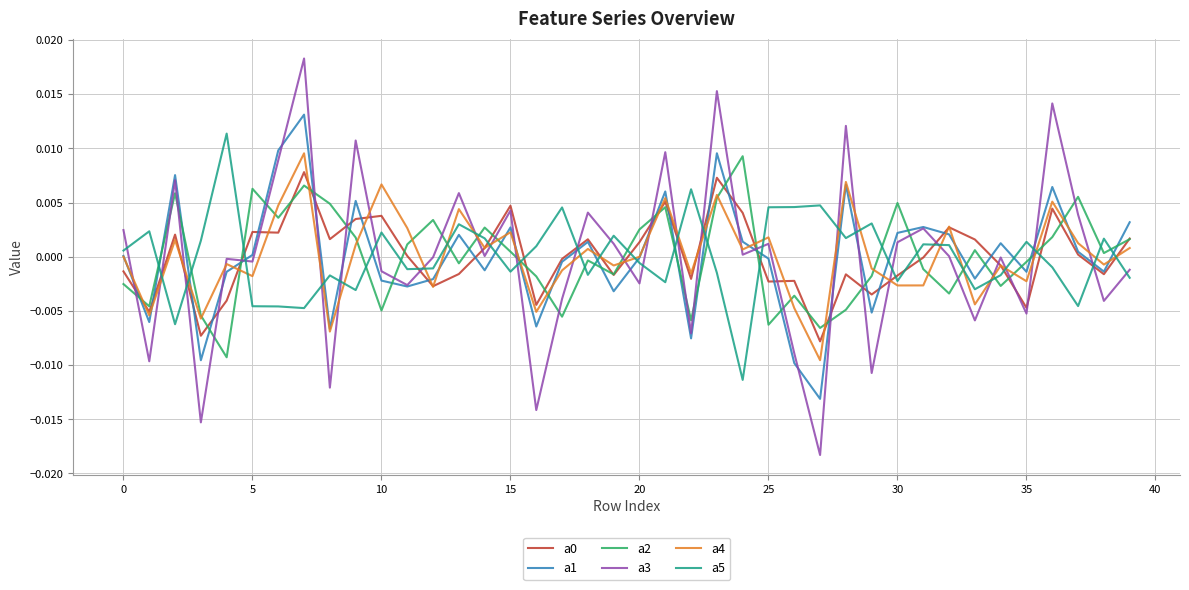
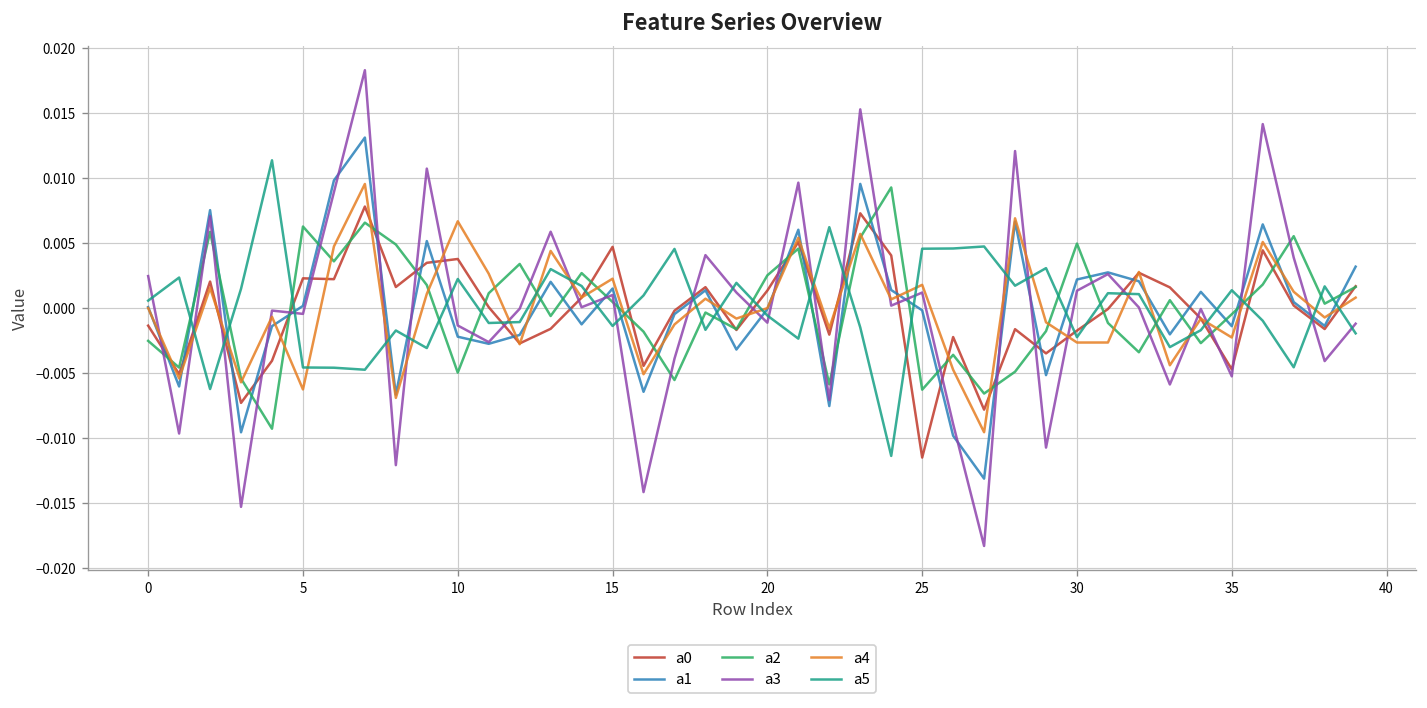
  {
    "a0": {
      "0": -0.0013,
      "5": 0.0023,
      "10": 0.0038,
      "15": 0.0047,
      "20": 0.0013,
-     "25": -0.0023,
+     "25": -0.0115,
      "30": -0.0017,
      "35": -0.0047
    },
    "a1": {
      "5": 0.0002,
      "10": -0.0022,
-     "15": 0.0027,
+     "15": 0.0015,
      "25": -0.0002,
      "30": 0.0022,
      "35": -0.0014
    },
    "a3": {
      "0": 0.0025,
      "5": -0.0004,
      "10": -0.0013,
-     "15": 0.0043,
-     "20": -0.0025,
+     "15": 0.0010,
+     "20": -0.0011,
      "25": 0.0012,
      "30": 0.0013,
      "35": -0.0052
    },
    "a4": {
-     "5": -0.0018,
+     "5": -0.0063,
      "10": 0.0067,
      "15": 0.0023,
      "25": 0.0018,
      "30": -0.0026,
      "35": -0.0023
    }
  }
